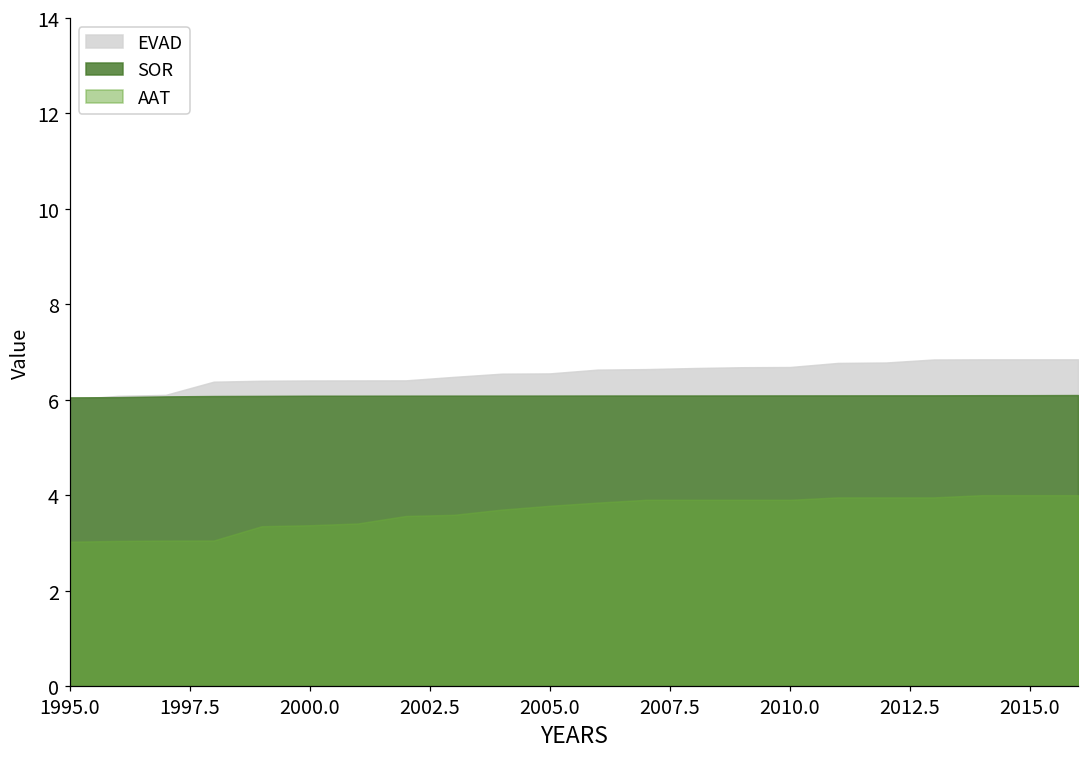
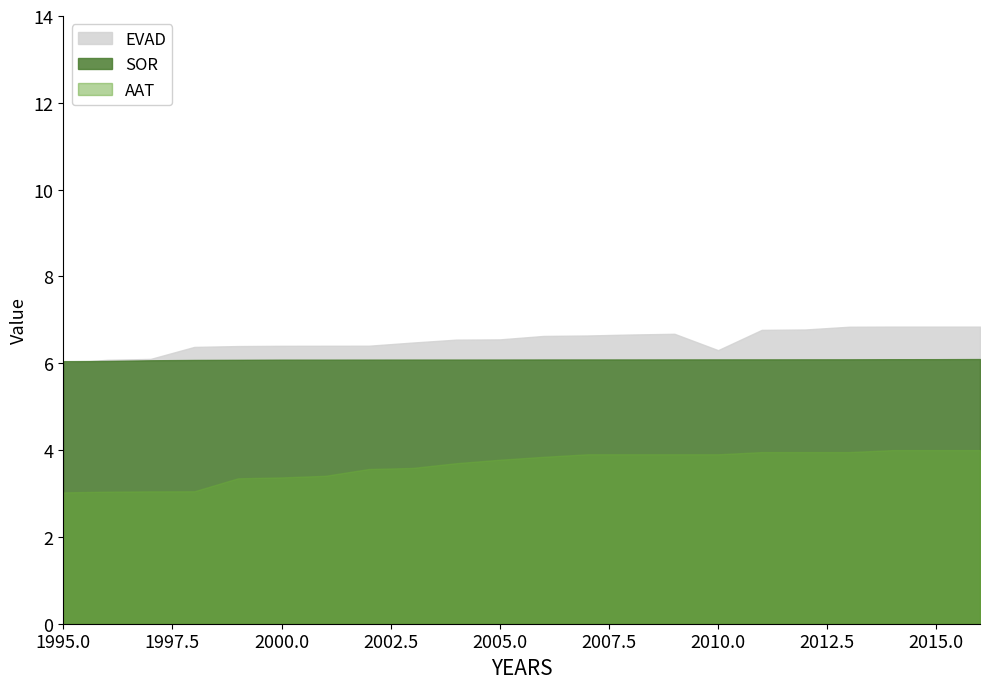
  {
    "EVAD": {
      "2000.0": 6.4,
      "2005.0": 6.6,
-     "2010.0": 6.7,
+     "2010.0": 6.3,
      "2015.0": 6.8
    }
  }
